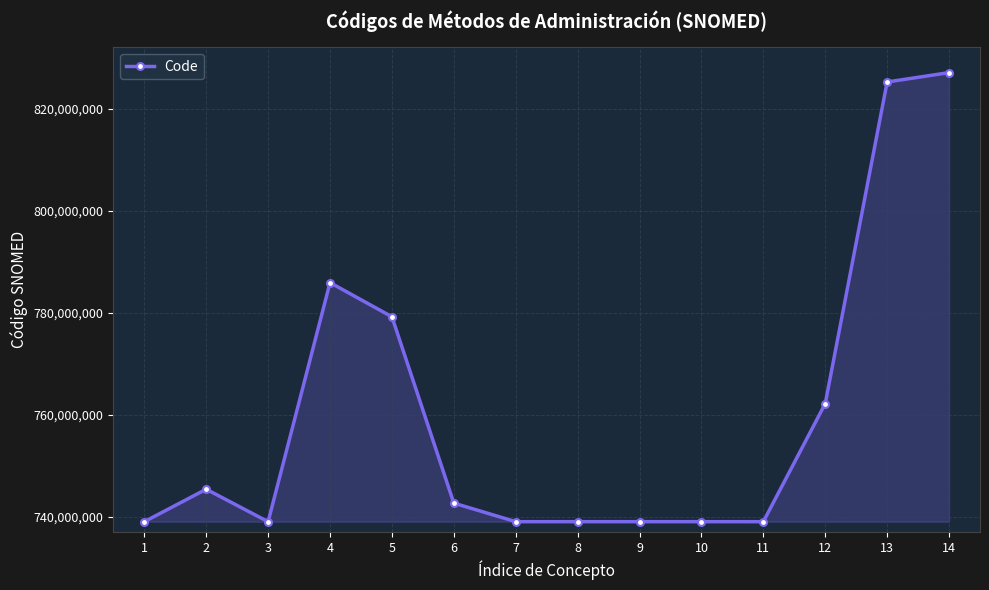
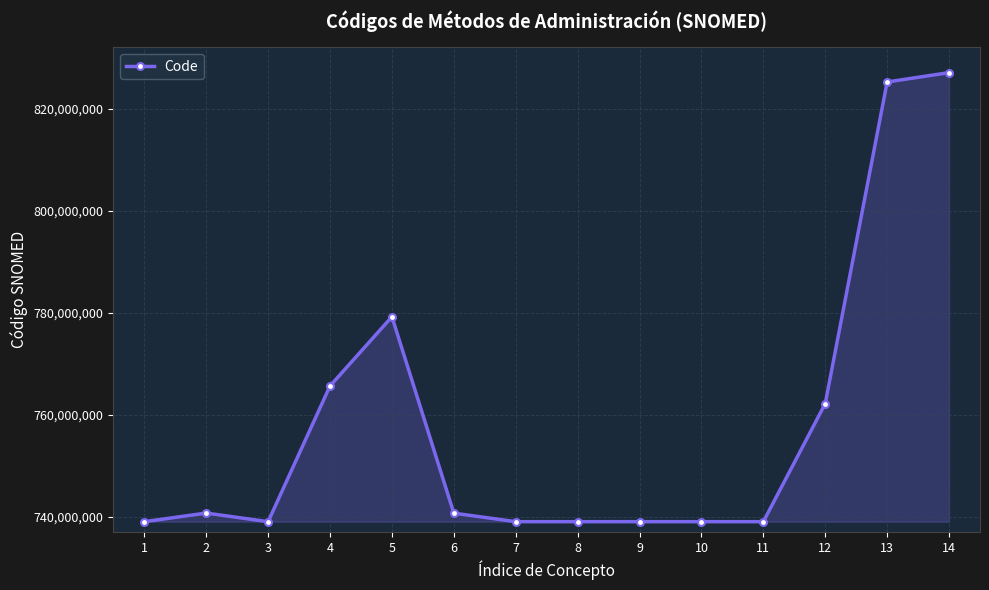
  {
    "1": "739,000,000",
-   "2": "745,000,000",
+   "2": "741,000,000",
    "3": "739,000,000",
-   "4": "786,000,000",
+   "4": "766,000,000",
    "5": "779,000,000",
-   "6": "743,000,000",
+   "6": "741,000,000",
    "7": "739,000,000",
    "8": "739,000,000",
    "9": "739,000,000",
    "10": "739,000,000",
    "11": "739,000,000",
    "12": "762,000,000",
    "13": "825,000,000",
    "14": "827,000,000"
  }
